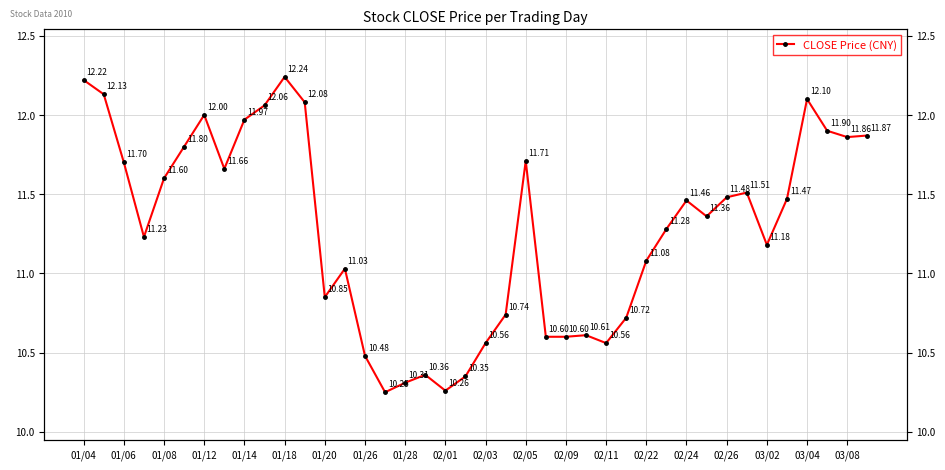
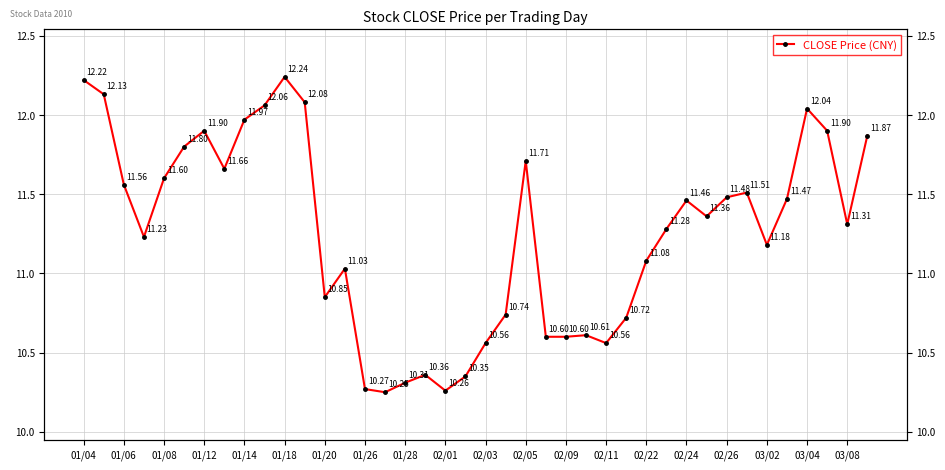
  {
    "01/04": 12.22,
-   "01/06": 11.70,
+   "01/06": 11.56,
    "01/08": 11.60,
-   "01/12": 12.00,
+   "01/12": 11.90,
    "01/18": 12.24,
    "01/20": 10.85,
-   "01/26": 10.48,
+   "01/26": 10.27,
    "02/03": 10.56,
    "02/05": 11.71,
    "02/09": 10.60,
    "02/11": 10.56,
    "02/22": 11.08,
    "02/24": 11.46,
    "03/02": 11.18,
-   "03/04": 12.10,
-   "03/08": 11.86
+   "03/04": 12.04,
+   "03/08": 11.31
  }
